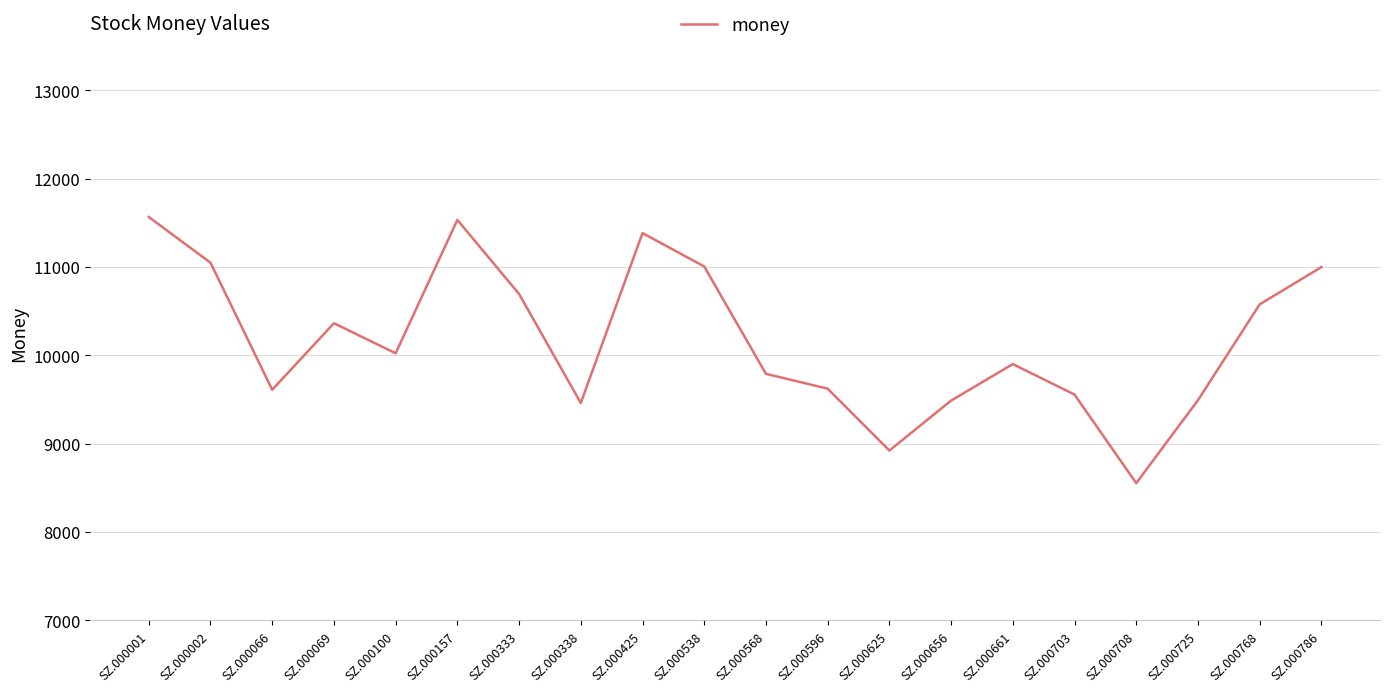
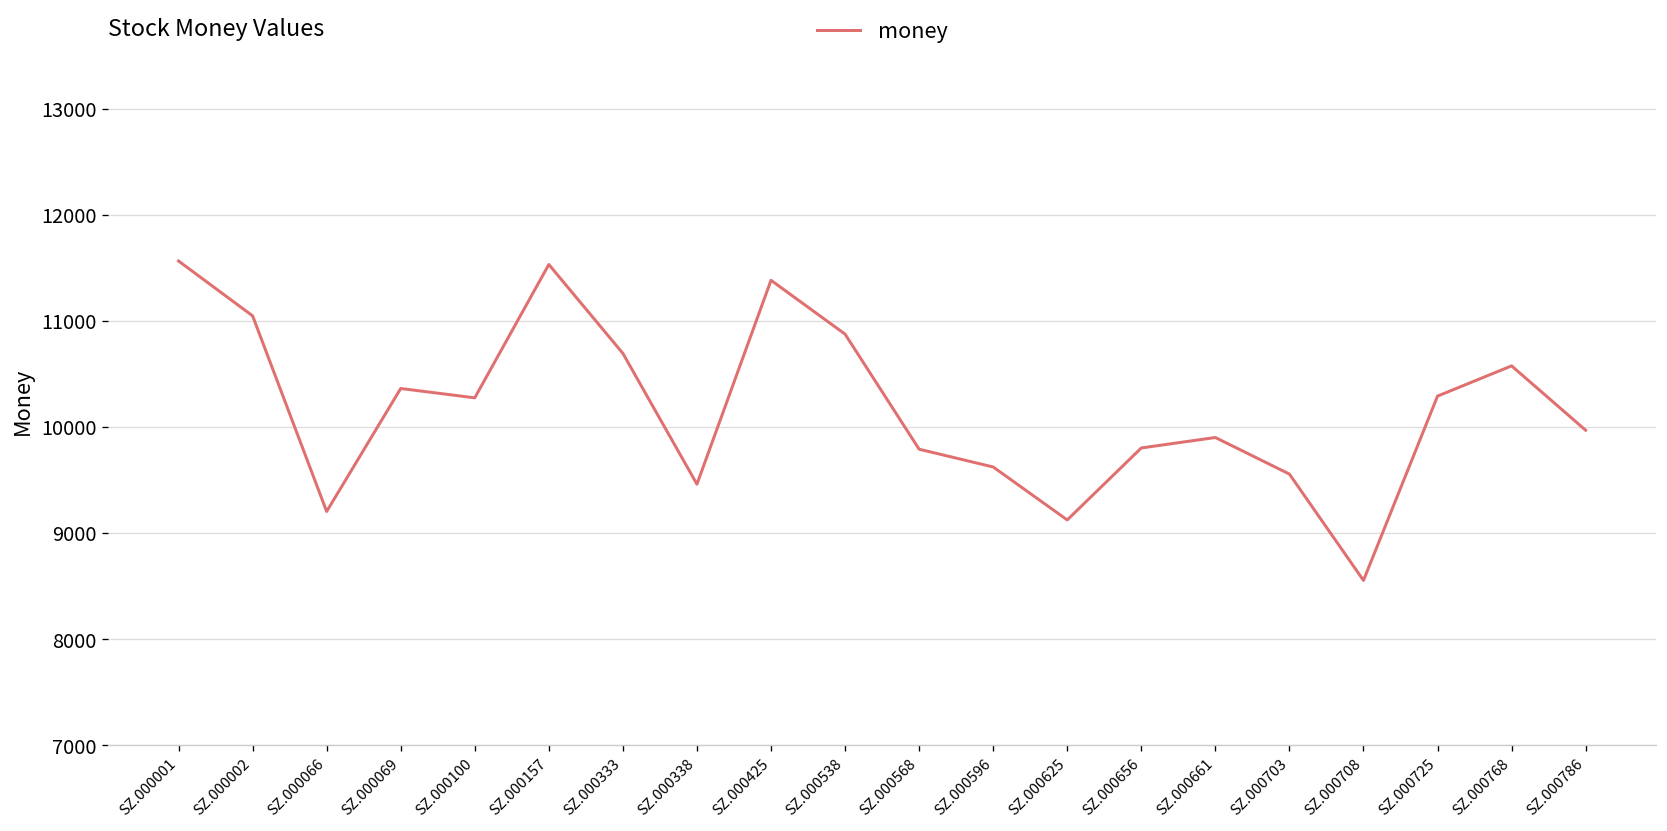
  {
    "SZ.000001": 11600,
    "SZ.000002": 11000,
-   "SZ.000066": 9600,
+   "SZ.000066": 9200,
    "SZ.000069": 10400,
-   "SZ.000100": 10000,
+   "SZ.000100": 10300,
    "SZ.000157": 11500,
    "SZ.000333": 10700,
    "SZ.000338": 9500,
    "SZ.000425": 11400,
-   "SZ.000538": 11000,
+   "SZ.000538": 10900,
    "SZ.000568": 9800,
    "SZ.000596": 9600,
-   "SZ.000625": 8900,
-   "SZ.000656": 9500,
+   "SZ.000625": 9100,
+   "SZ.000656": 9800,
    "SZ.000661": 9900,
    "SZ.000703": 9600,
    "SZ.000708": 8600,
-   "SZ.000725": 9500,
+   "SZ.000725": 10300,
    "SZ.000768": 10600,
-   "SZ.000786": 11000
+   "SZ.000786": 10000
  }
